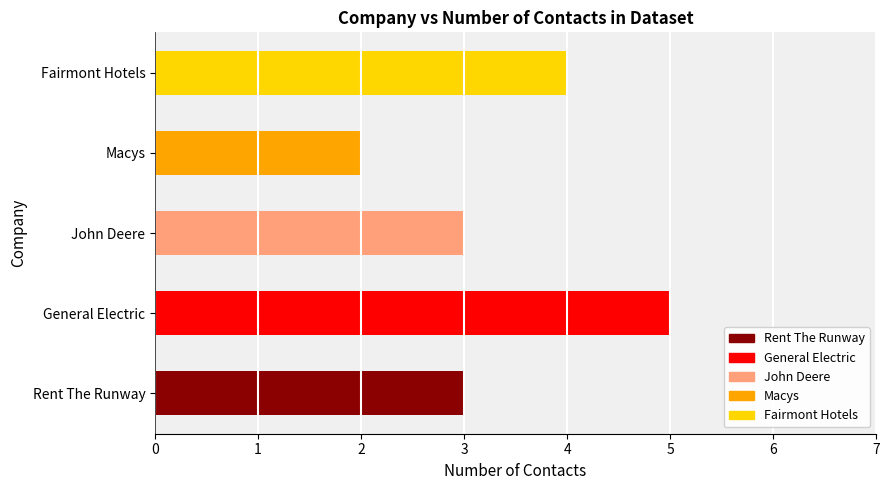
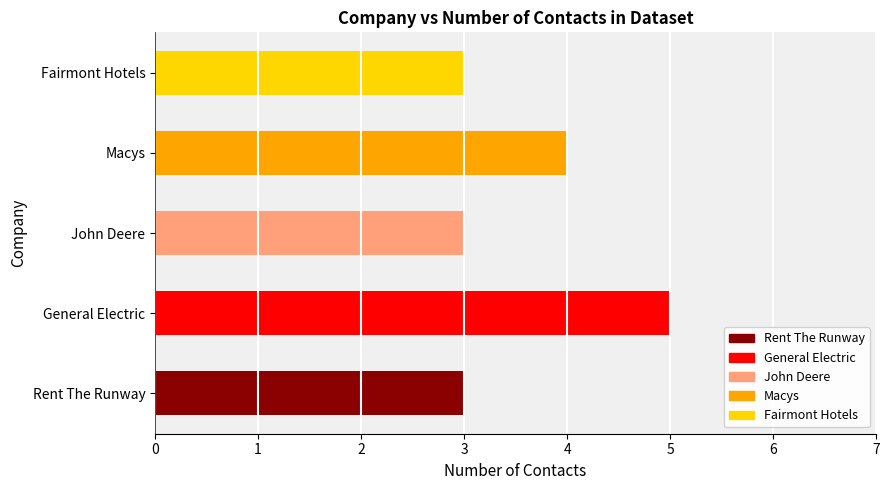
  {
-   "Fairmont Hotels": 4,
-   "Macys": 2,
+   "Fairmont Hotels": 3,
+   "Macys": 4,
    "John Deere": 3,
    "General Electric": 5,
    "Rent The Runway": 3
  }
